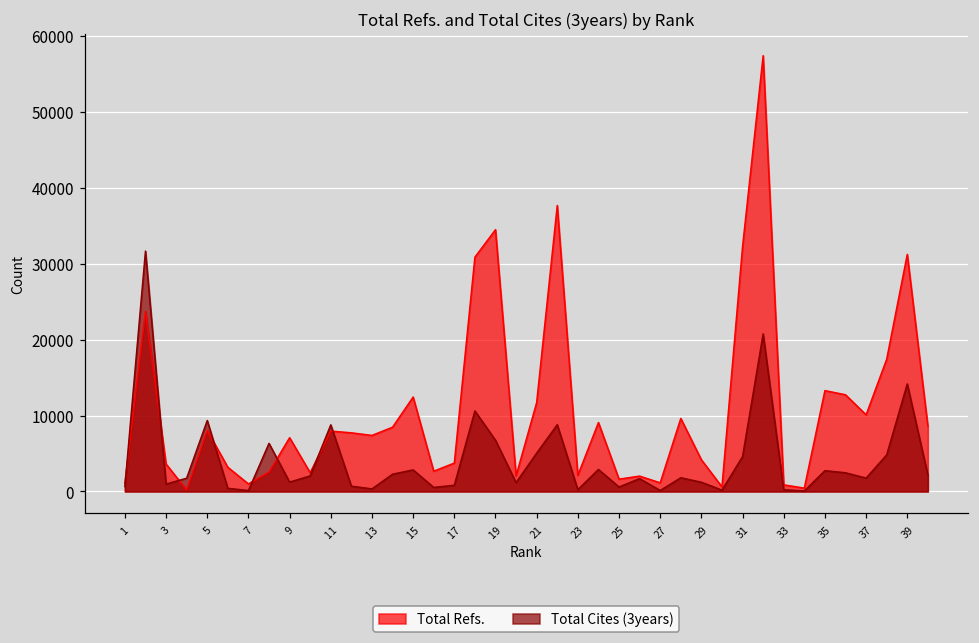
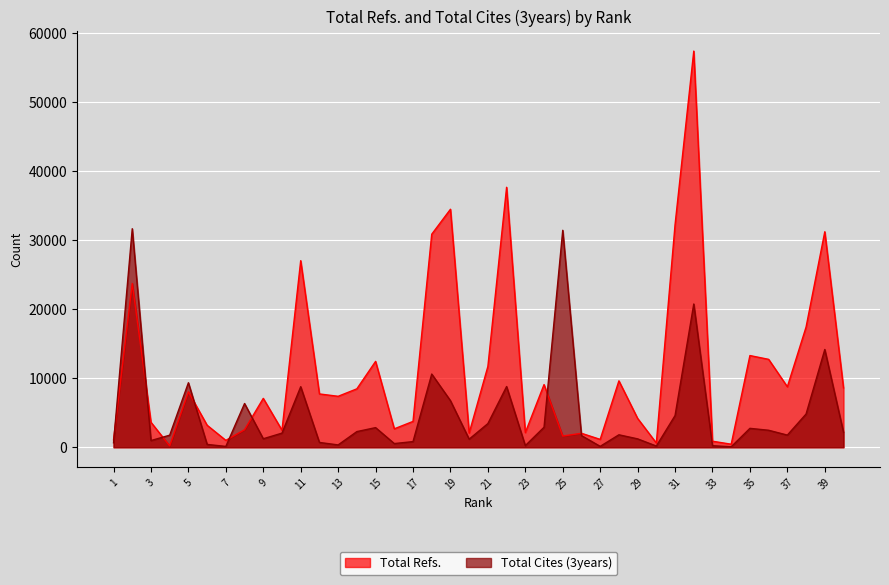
  {
    "Total Refs.": {
      "1": 1000,
      "3": 4000,
      "5": 8000,
      "7": 1000,
      "9": 7000,
-     "11": 8000,
+     "11": 27000,
      "13": 7000,
      "15": 12000,
      "17": 4000,
      "19": 34000,
      "21": 12000,
      "23": 2000,
      "25": 2000,
      "27": 1000,
      "29": 4000,
      "31": 32000,
      "33": 1000,
      "35": 13000,
-     "37": 10000,
+     "37": 9000,
      "39": 31000
    },
    "Total Cites (3years)": {
      "1": 1000,
      "3": 1000,
      "5": 9000,
      "7": 0,
      "9": 1000,
      "11": 9000,
      "13": 0,
      "15": 3000,
      "17": 1000,
      "19": 7000,
-     "21": 5000,
+     "21": 3000,
      "23": 0,
-     "25": 1000,
+     "25": 31000,
      "27": 0,
      "29": 1000,
      "31": 5000,
      "33": 0,
      "35": 3000,
      "37": 2000,
      "39": 14000
    }
  }
